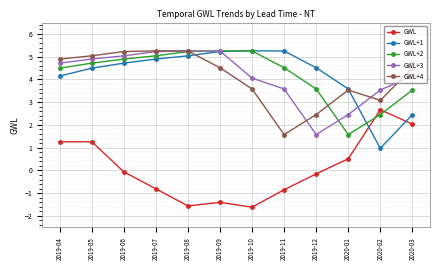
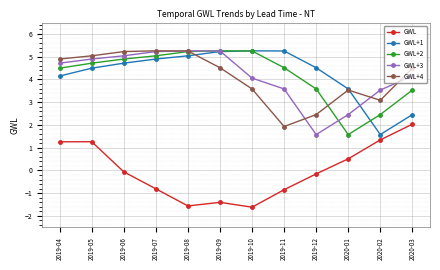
  {
    "GWL": {
      "2019-04": 1.3,
      "2019-05": 1.3,
      "2019-06": -0.1,
      "2019-07": -0.8,
      "2019-08": -1.6,
      "2019-09": -1.4,
      "2019-10": -1.6,
      "2019-11": -0.8,
      "2019-12": -0.2,
      "2020-01": 0.5,
-     "2020-02": 2.7,
+     "2020-02": 1.3,
      "2020-03": 2.0
    },
    "GWL+1": {
      "2019-04": 4.1,
      "2019-05": 4.5,
      "2019-06": 4.7,
      "2019-07": 4.9,
      "2019-08": 5.0,
      "2019-11": 5.3,
      "2019-12": 4.5,
-     "2020-02": 1.0,
+     "2020-02": 1.6,
      "2020-03": 2.5
    },
    "GWL+2": {
      "2019-04": 4.5,
      "2019-05": 4.7,
      "2019-06": 4.9,
      "2019-07": 5.0,
      "2019-11": 4.5,
      "2019-12": 3.6,
      "2020-01": 1.6,
      "2020-02": 2.5,
      "2020-03": 3.5
    },
    "GWL+3": {
      "2019-04": 4.7,
      "2019-05": 4.9,
      "2019-06": 5.0,
      "2019-10": 4.1,
      "2019-11": 3.6,
      "2019-12": 1.6,
      "2020-01": 2.5,
      "2020-02": 3.5
    },
    "GWL+4": {
      "2019-04": 4.9,
      "2019-05": 5.0,
      "2019-06": 5.2,
      "2019-09": 4.5,
      "2019-10": 3.6,
-     "2019-11": 1.6,
+     "2019-11": 1.9,
      "2019-12": 2.5,
      "2020-02": 3.1
    }
  }
